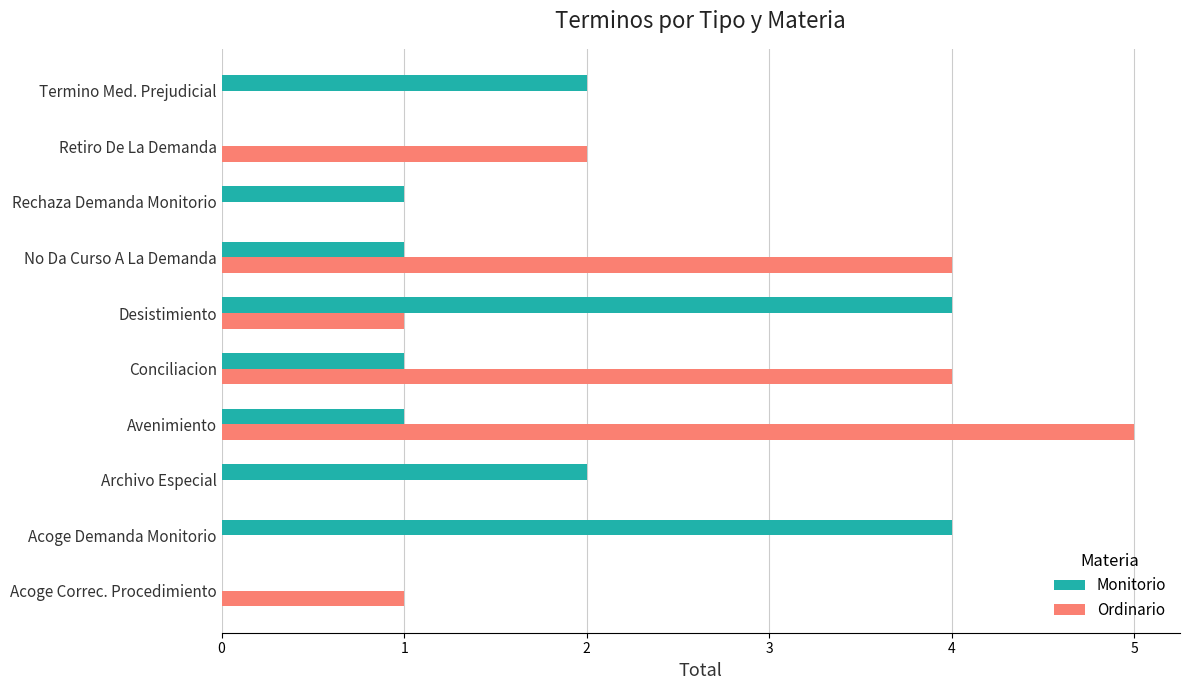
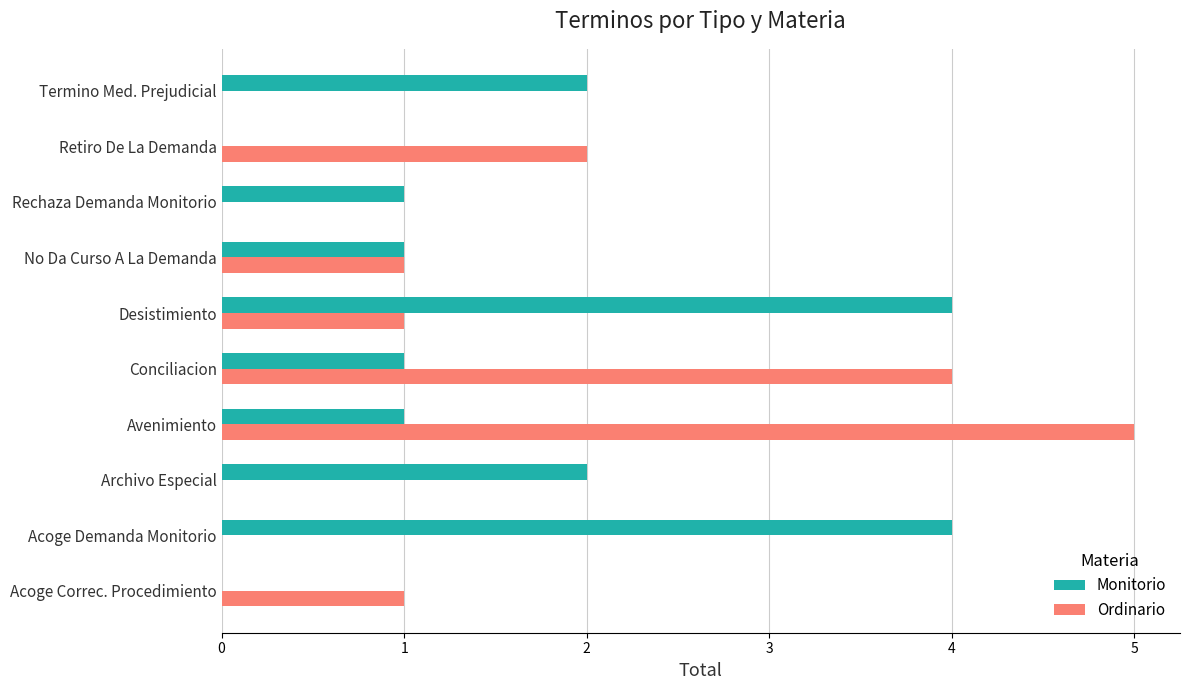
  {
    "Monitorio": {
      "Termino Med. Prejudicial": 2,
      "Retiro De La Demanda": 0,
      "Rechaza Demanda Monitorio": 1,
      "No Da Curso A La Demanda": 1,
      "Desistimiento": 4,
      "Conciliacion": 1,
      "Avenimiento": 1,
      "Archivo Especial": 2,
      "Acoge Demanda Monitorio": 4,
      "Acoge Correc. Procedimiento": 0
    },
    "Ordinario": {
      "Termino Med. Prejudicial": 0,
      "Retiro De La Demanda": 2,
      "Rechaza Demanda Monitorio": 0,
-     "No Da Curso A La Demanda": 4,
+     "No Da Curso A La Demanda": 1,
      "Desistimiento": 1,
      "Conciliacion": 4,
      "Avenimiento": 5,
      "Archivo Especial": 0,
      "Acoge Demanda Monitorio": 0,
      "Acoge Correc. Procedimiento": 1
    }
  }
